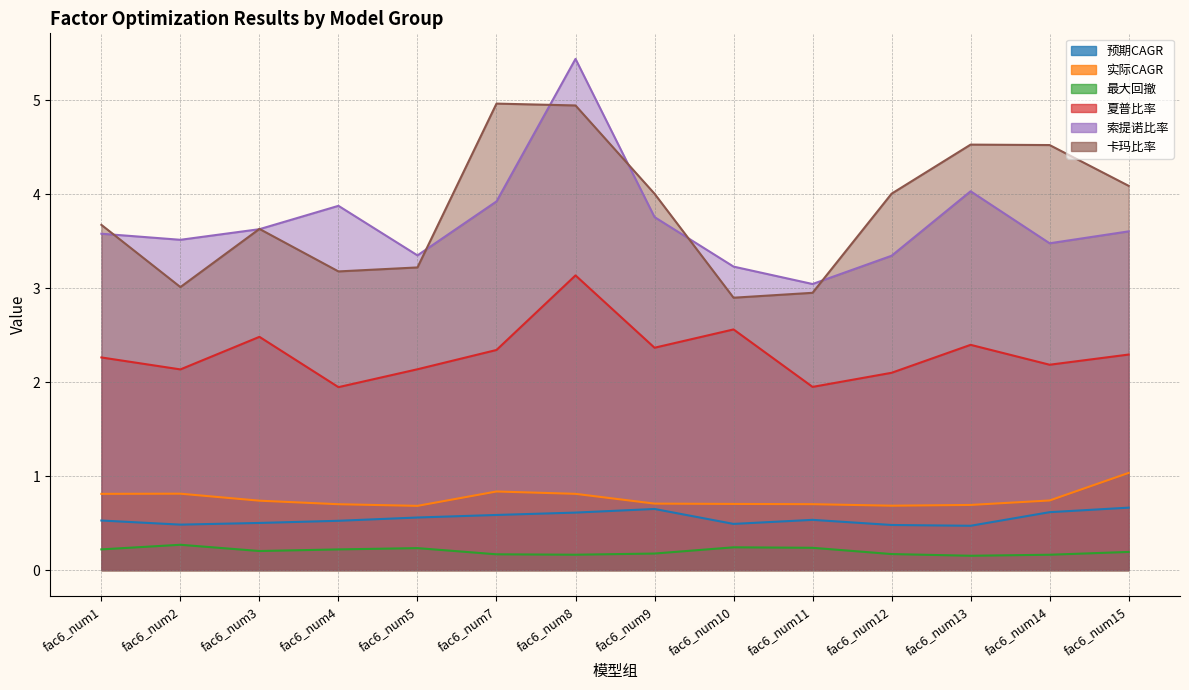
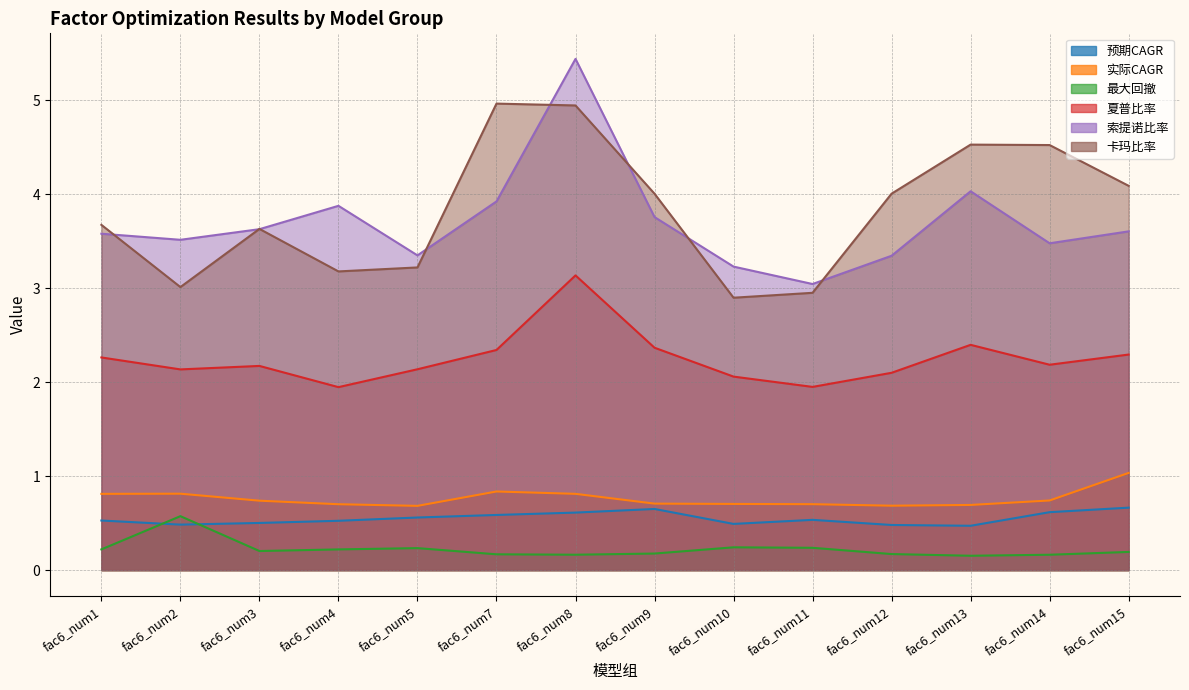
  {
    "预期CAGR": {
      "fac6_num1": 0.5,
      "fac6_num2": 0.5,
      "fac6_num3": 0.5,
      "fac6_num4": 0.5,
      "fac6_num5": 0.6,
      "fac6_num7": 0.6,
      "fac6_num8": 0.6,
      "fac6_num9": 0.7,
      "fac6_num10": 0.5,
      "fac6_num11": 0.5,
      "fac6_num12": 0.5,
      "fac6_num13": 0.5,
      "fac6_num14": 0.6,
      "fac6_num15": 0.7
    },
    "实际CAGR": {
      "fac6_num1": 0.8,
      "fac6_num2": 0.8,
      "fac6_num3": 0.7,
      "fac6_num4": 0.7,
      "fac6_num5": 0.7,
      "fac6_num7": 0.8,
      "fac6_num8": 0.8,
      "fac6_num9": 0.7,
      "fac6_num10": 0.7,
      "fac6_num11": 0.7,
      "fac6_num12": 0.7,
      "fac6_num13": 0.7,
      "fac6_num14": 0.7,
      "fac6_num15": 1.0
    },
    "最大回撤": {
      "fac6_num1": 0.2,
-     "fac6_num2": 0.3,
+     "fac6_num2": 0.6,
      "fac6_num3": 0.2,
      "fac6_num4": 0.2,
      "fac6_num5": 0.2,
      "fac6_num7": 0.2,
      "fac6_num8": 0.2,
      "fac6_num9": 0.2,
      "fac6_num10": 0.2,
      "fac6_num11": 0.2,
      "fac6_num12": 0.2,
      "fac6_num13": 0.2,
      "fac6_num14": 0.2,
      "fac6_num15": 0.2
    },
    "夏普比率": {
      "fac6_num1": 2.3,
      "fac6_num2": 2.1,
-     "fac6_num3": 2.5,
+     "fac6_num3": 2.2,
      "fac6_num4": 1.9,
      "fac6_num5": 2.1,
      "fac6_num7": 2.3,
      "fac6_num8": 3.1,
      "fac6_num9": 2.4,
-     "fac6_num10": 2.6,
+     "fac6_num10": 2.1,
      "fac6_num11": 2.0,
      "fac6_num12": 2.1,
      "fac6_num13": 2.4,
      "fac6_num14": 2.2,
      "fac6_num15": 2.3
    },
    "索提诺比率": {
      "fac6_num1": 3.6,
      "fac6_num2": 3.5,
      "fac6_num4": 3.9,
      "fac6_num5": 3.4,
      "fac6_num7": 3.9,
      "fac6_num8": 5.4,
      "fac6_num9": 3.8,
      "fac6_num10": 3.2,
      "fac6_num11": 3.0,
      "fac6_num12": 3.3,
      "fac6_num13": 4.0,
      "fac6_num14": 3.5,
      "fac6_num15": 3.6
    },
    "卡玛比率": {
      "fac6_num1": 3.7,
      "fac6_num2": 3.0,
      "fac6_num4": 3.2,
      "fac6_num5": 3.2,
      "fac6_num7": 5.0,
      "fac6_num8": 4.9,
      "fac6_num9": 4.0,
      "fac6_num10": 2.9,
      "fac6_num11": 3.0,
      "fac6_num12": 4.0,
      "fac6_num13": 4.5,
      "fac6_num14": 4.5,
      "fac6_num15": 4.1
    }
  }
